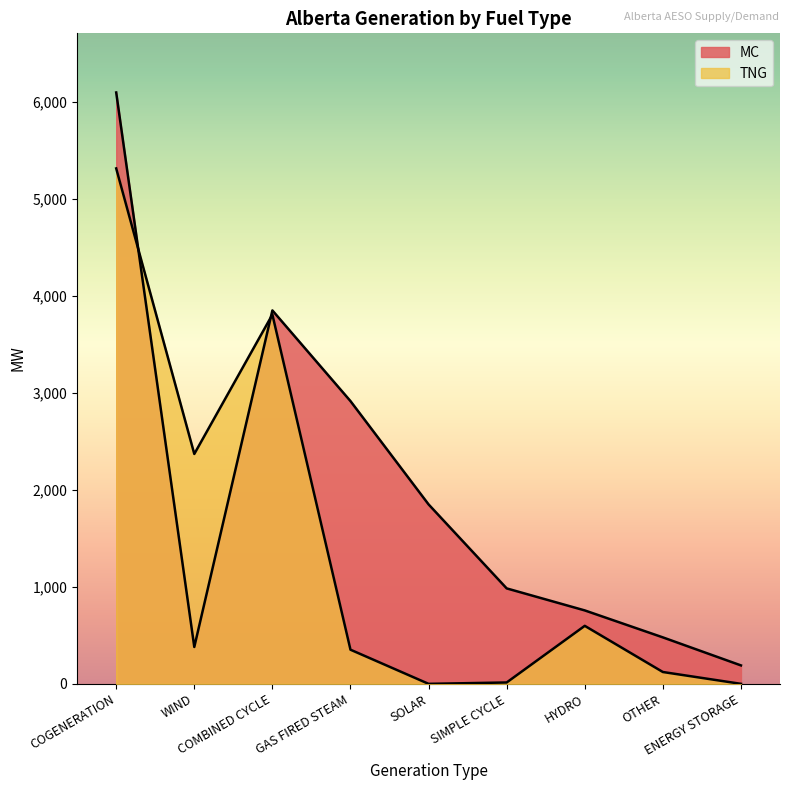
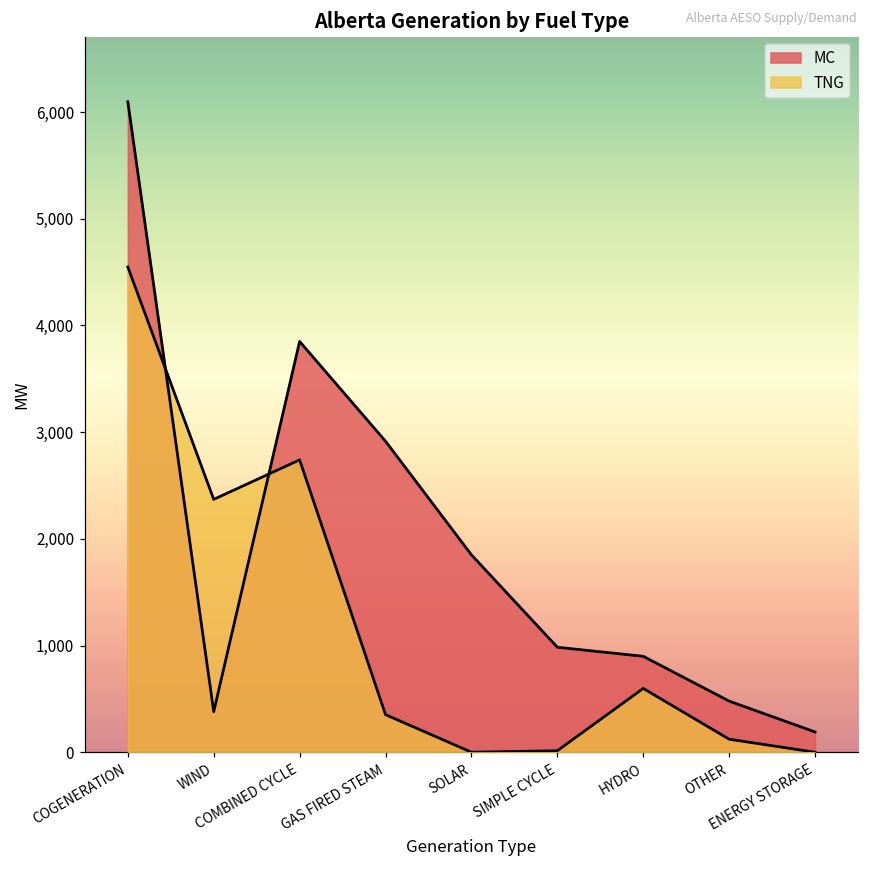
  {
    "MC": {
      "COGENERATION": "6,100",
      "WIND": "400",
      "COMBINED CYCLE": "3,900",
      "GAS FIRED STEAM": "2,900",
      "SOLAR": "1,900",
      "SIMPLE CYCLE": "1,000",
-     "HYDRO": "800",
+     "HYDRO": "900",
      "OTHER": "500",
      "ENERGY STORAGE": "200"
    },
    "TNG": {
-     "COGENERATION": "5,300",
+     "COGENERATION": "4,500",
      "WIND": "2,400",
-     "COMBINED CYCLE": "3,800",
+     "COMBINED CYCLE": "2,700",
      "GAS FIRED STEAM": "400",
      "SOLAR": "0",
      "SIMPLE CYCLE": "0",
      "HYDRO": "600",
      "OTHER": "100",
      "ENERGY STORAGE": "0"
    }
  }
